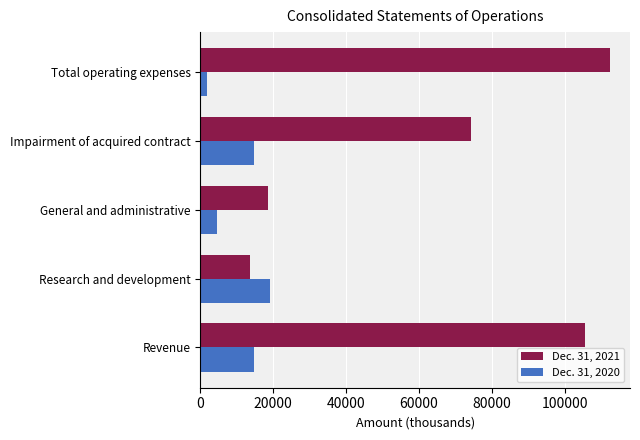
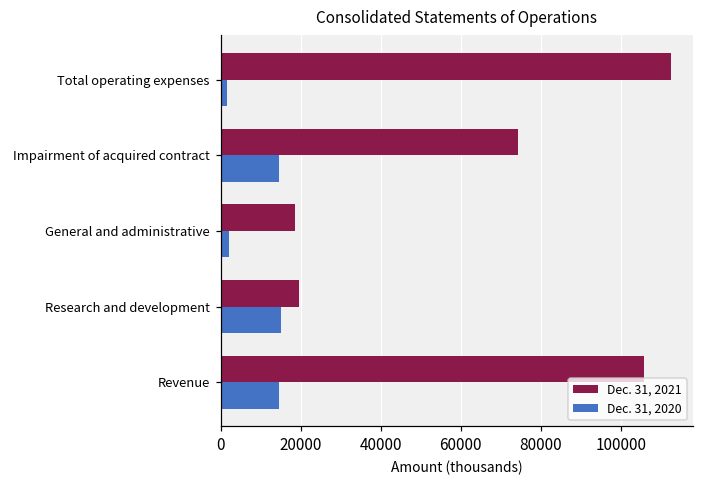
  {
    "Dec. 31, 2021": {
      "Total operating expenses": 112000,
      "Impairment of acquired contract": 74000,
      "General and administrative": 19000,
-     "Research and development": 14000,
+     "Research and development": 20000,
      "Revenue": 106000
    },
    "Dec. 31, 2020": {
      "Total operating expenses": 2000,
      "Impairment of acquired contract": 15000,
-     "General and administrative": 5000,
-     "Research and development": 19000,
+     "General and administrative": 2000,
+     "Research and development": 15000,
      "Revenue": 15000
    }
  }
